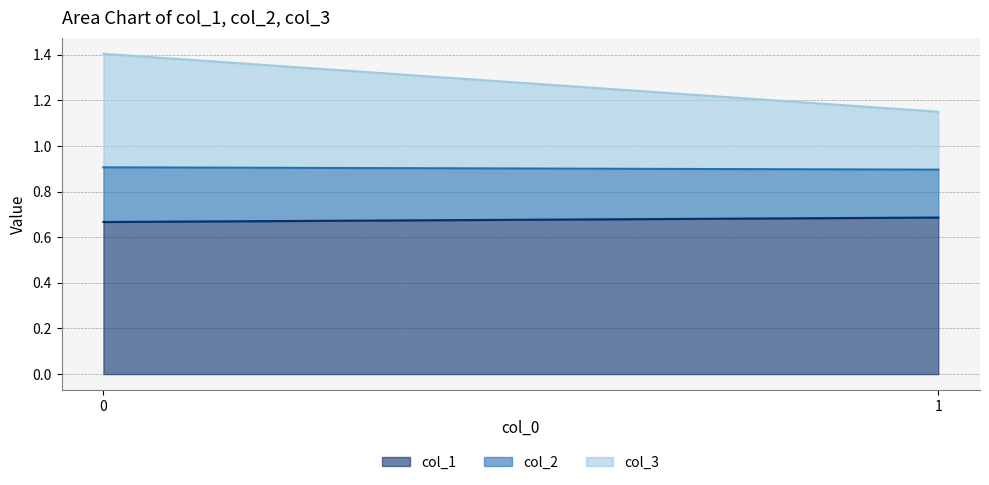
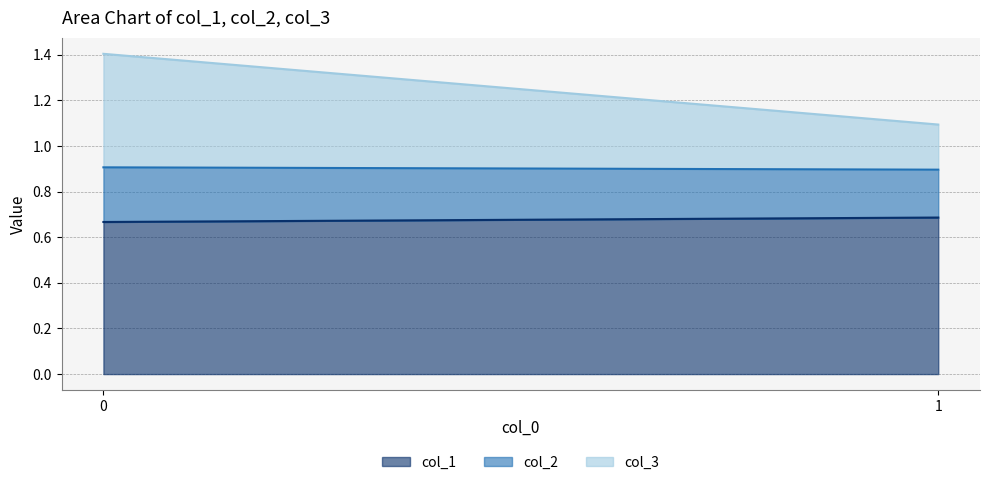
  {
    "col_1": {
      "0": 0.67,
      "1": 0.69
    },
    "col_2": {
      "0": 0.24,
      "1": 0.21
    },
    "col_3": {
      "0": 0.50,
-     "1": 0.25
+     "1": 0.20
    }
  }
